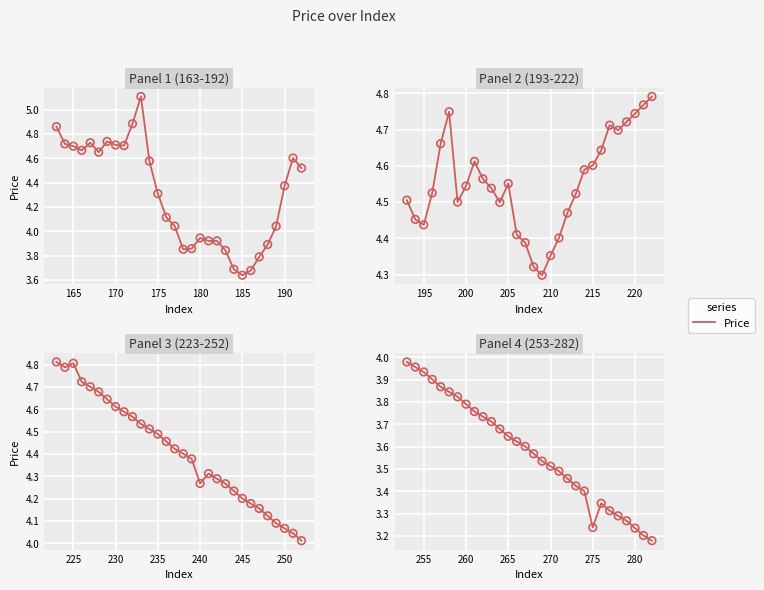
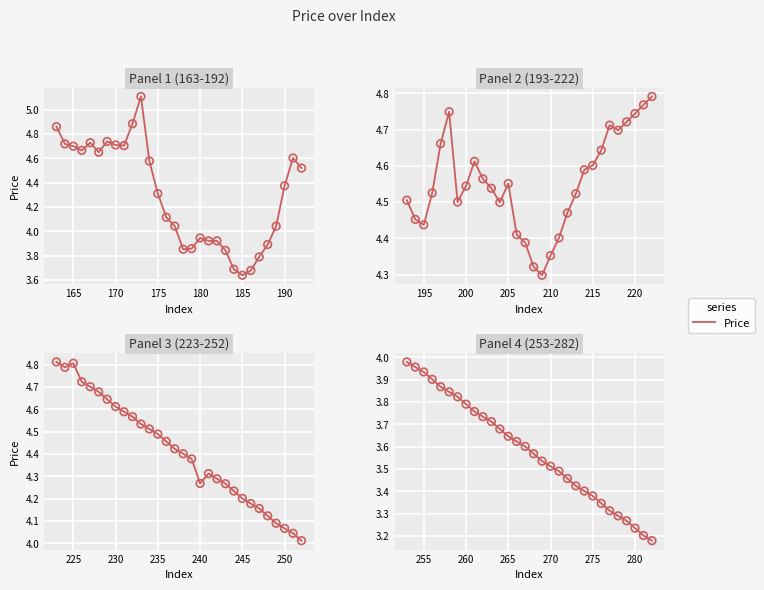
  {
    "Panel 1 (163-192)": {
      "165": 4.70,
      "170": 4.71,
      "175": 4.31,
      "180": 3.95,
      "185": 3.64,
      "190": 4.37
    },
    "Panel 2 (193-222)": {
      "195": 4.44,
      "200": 4.54,
      "205": 4.55,
      "210": 4.35,
      "215": 4.60,
      "220": 4.74
    },
    "Panel 3 (223-252)": {
      "225": 4.81,
      "230": 4.61,
      "235": 4.49,
      "240": 4.27,
      "245": 4.20,
      "250": 4.07
    },
    "Panel 4 (253-282)": {
      "255": 3.93,
      "260": 3.79,
      "265": 3.65,
      "270": 3.51,
-     "275": 3.24,
+     "275": 3.38,
      "280": 3.24
    }
  }
